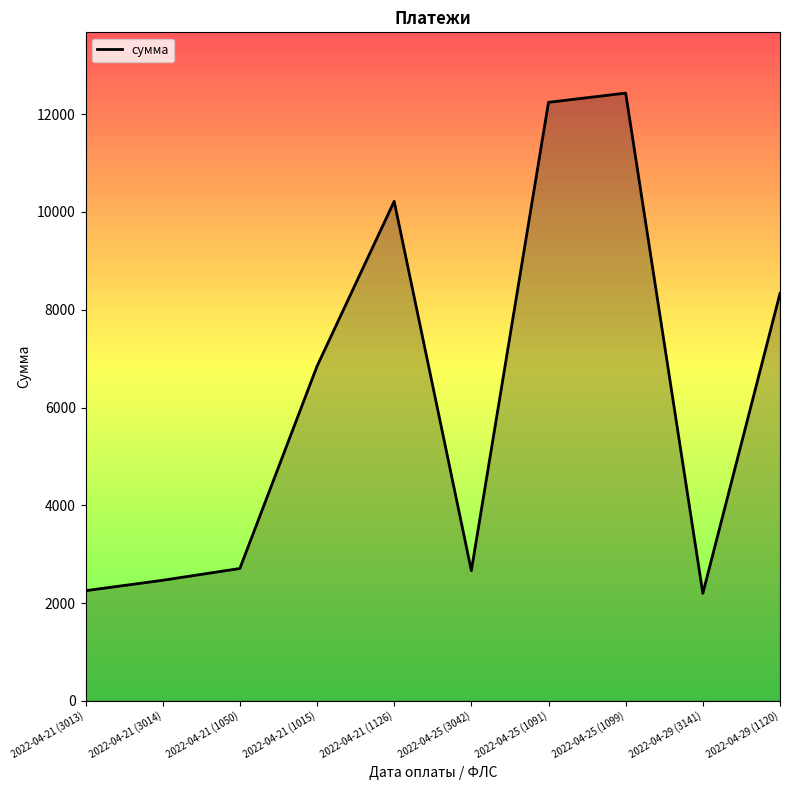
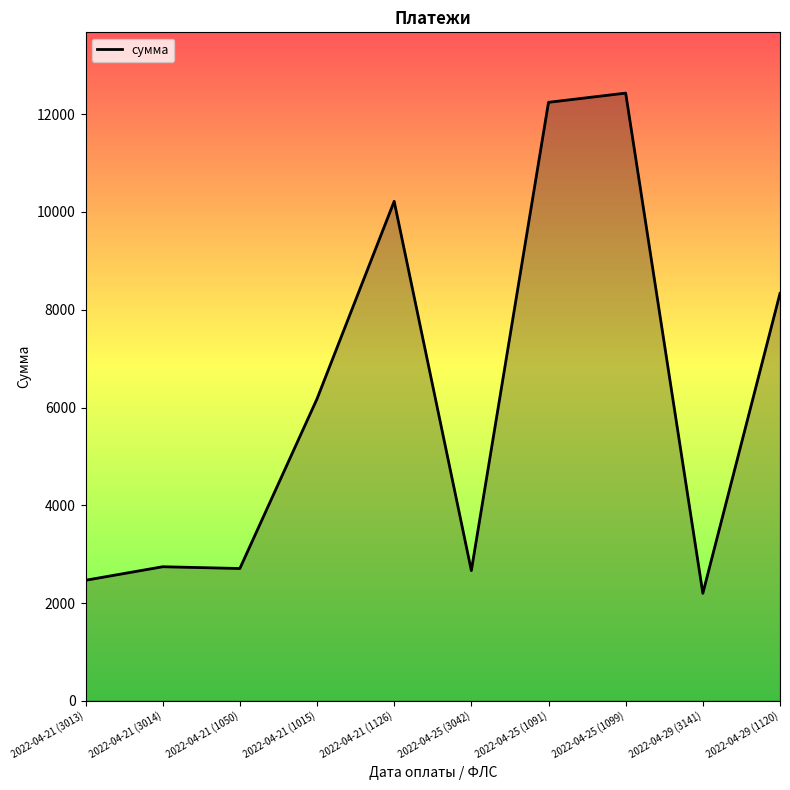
  {
-   "2022-04-21 (3013)": 2300,
-   "2022-04-21 (3014)": 2500,
+   "2022-04-21 (3013)": 2500,
+   "2022-04-21 (3014)": 2700,
    "2022-04-21 (1050)": 2700,
-   "2022-04-21 (1015)": 6800,
+   "2022-04-21 (1015)": 6200,
    "2022-04-21 (1126)": 10200,
    "2022-04-25 (3042)": 2700,
    "2022-04-25 (1091)": 12200,
    "2022-04-25 (1099)": 12400,
    "2022-04-29 (3141)": 2200,
    "2022-04-29 (1120)": 8300
  }
